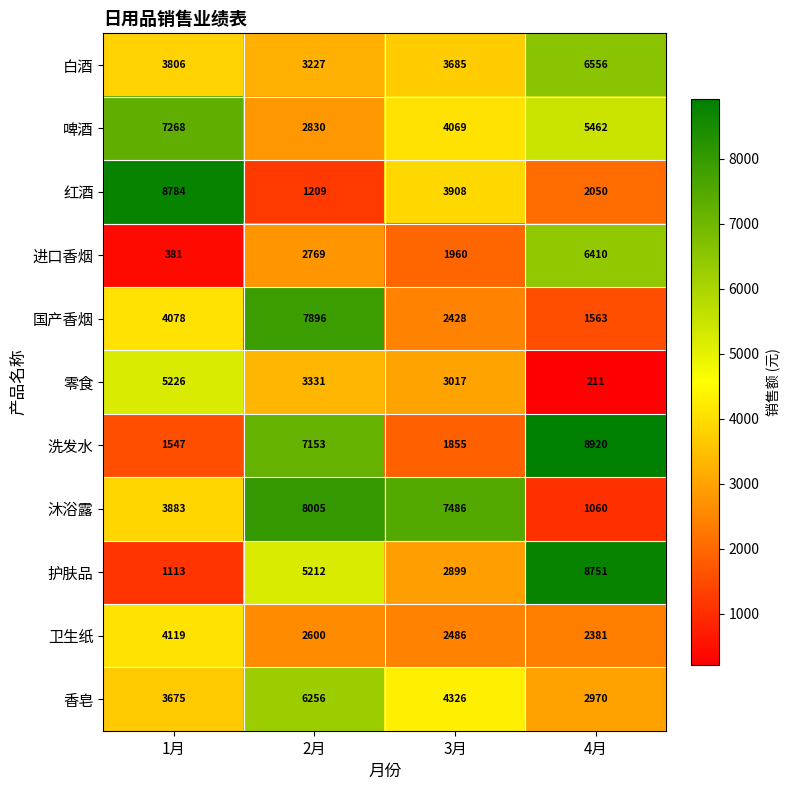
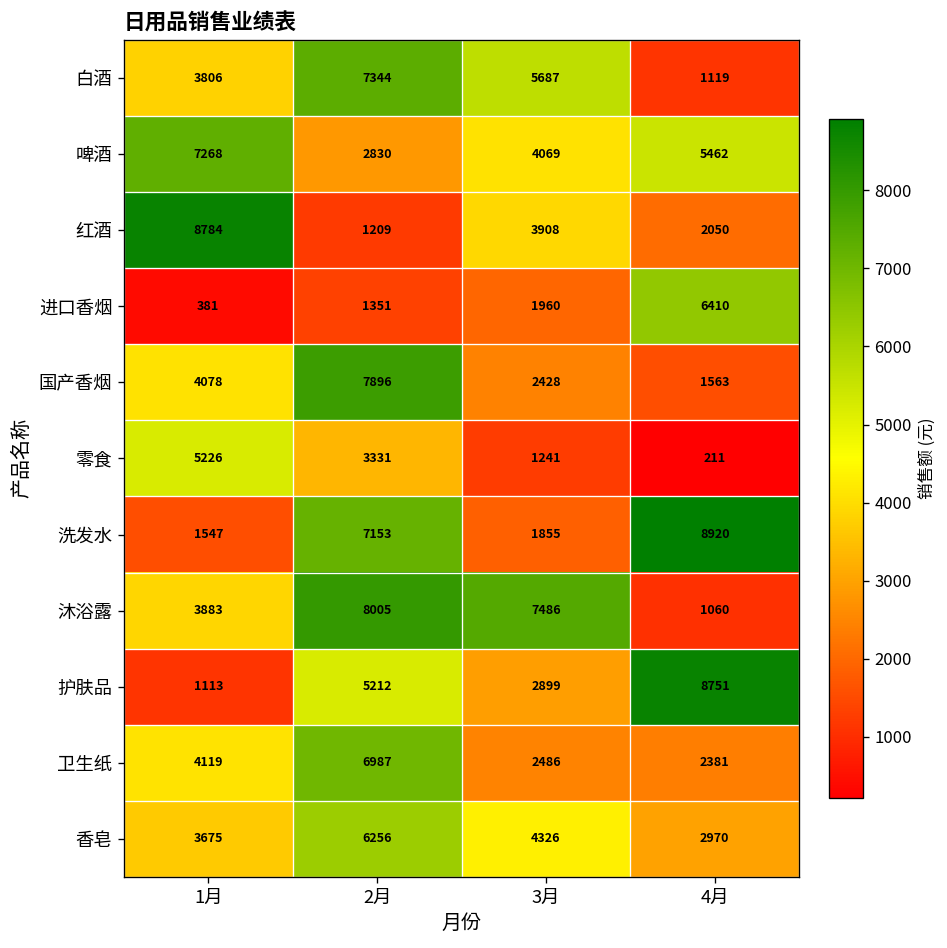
  {
    "白酒": {
      "1月": 3806,
-     "2月": 3227,
-     "3月": 3685,
-     "4月": 6556
+     "2月": 7344,
+     "3月": 5687,
+     "4月": 1119
    },
    "啤酒": {
      "1月": 7268,
      "2月": 2830,
      "3月": 4069,
      "4月": 5462
    },
    "红酒": {
      "1月": 8784,
      "2月": 1209,
      "3月": 3908,
      "4月": 2050
    },
    "进口香烟": {
      "1月": 381,
-     "2月": 2769,
+     "2月": 1351,
      "3月": 1960,
      "4月": 6410
    },
    "国产香烟": {
      "1月": 4078,
      "2月": 7896,
      "3月": 2428,
      "4月": 1563
    },
    "零食": {
      "1月": 5226,
      "2月": 3331,
-     "3月": 3017,
+     "3月": 1241,
      "4月": 211
    },
    "洗发水": {
      "1月": 1547,
      "2月": 7153,
      "3月": 1855,
      "4月": 8920
    },
    "沐浴露": {
      "1月": 3883,
      "2月": 8005,
      "3月": 7486,
      "4月": 1060
    },
    "护肤品": {
      "1月": 1113,
      "2月": 5212,
      "3月": 2899,
      "4月": 8751
    },
    "卫生纸": {
      "1月": 4119,
-     "2月": 2600,
+     "2月": 6987,
      "3月": 2486,
      "4月": 2381
    },
    "香皂": {
      "1月": 3675,
      "2月": 6256,
      "3月": 4326,
      "4月": 2970
    }
  }
